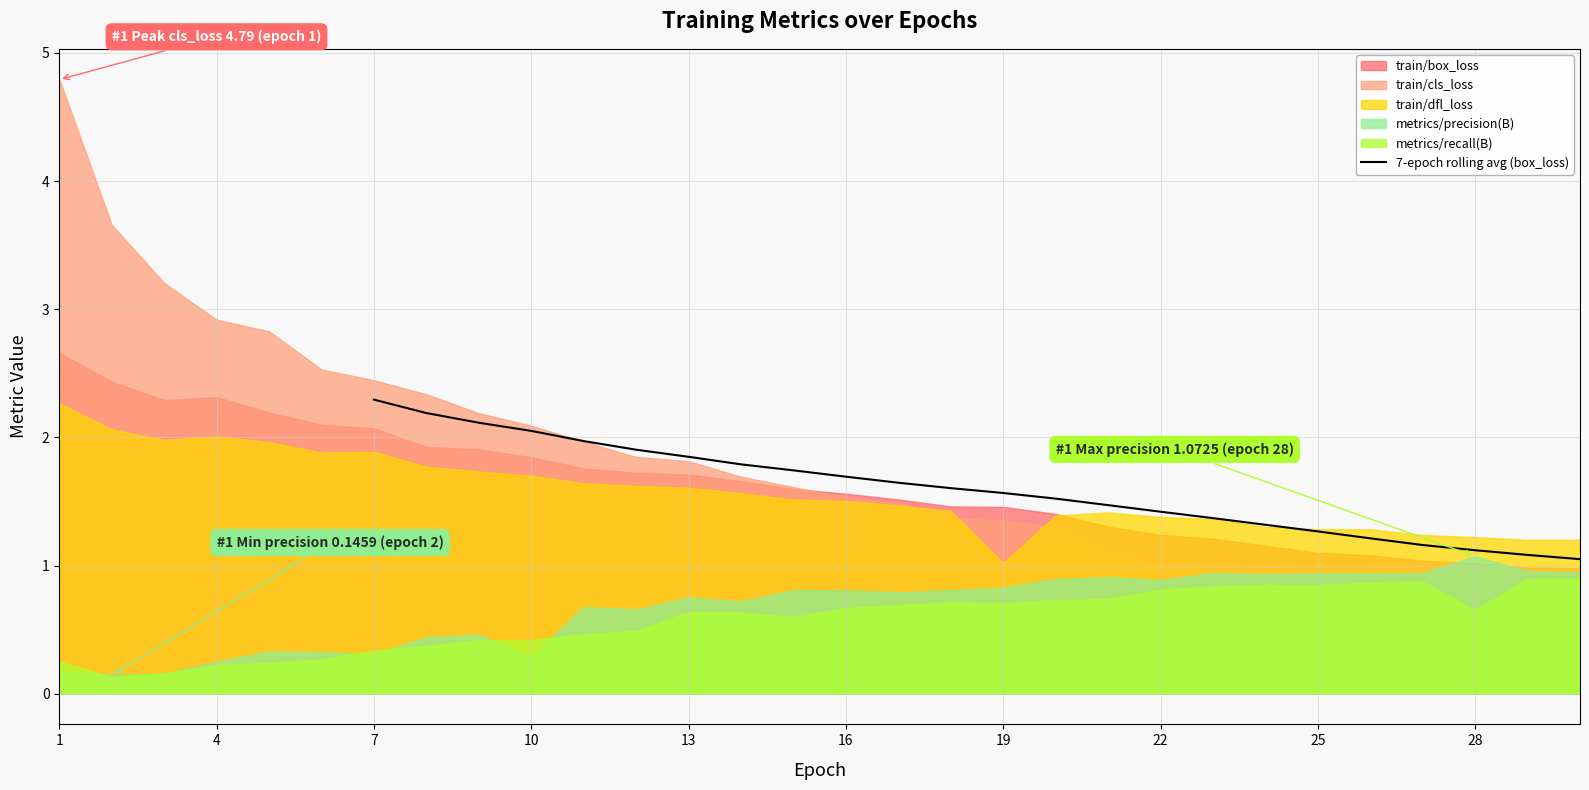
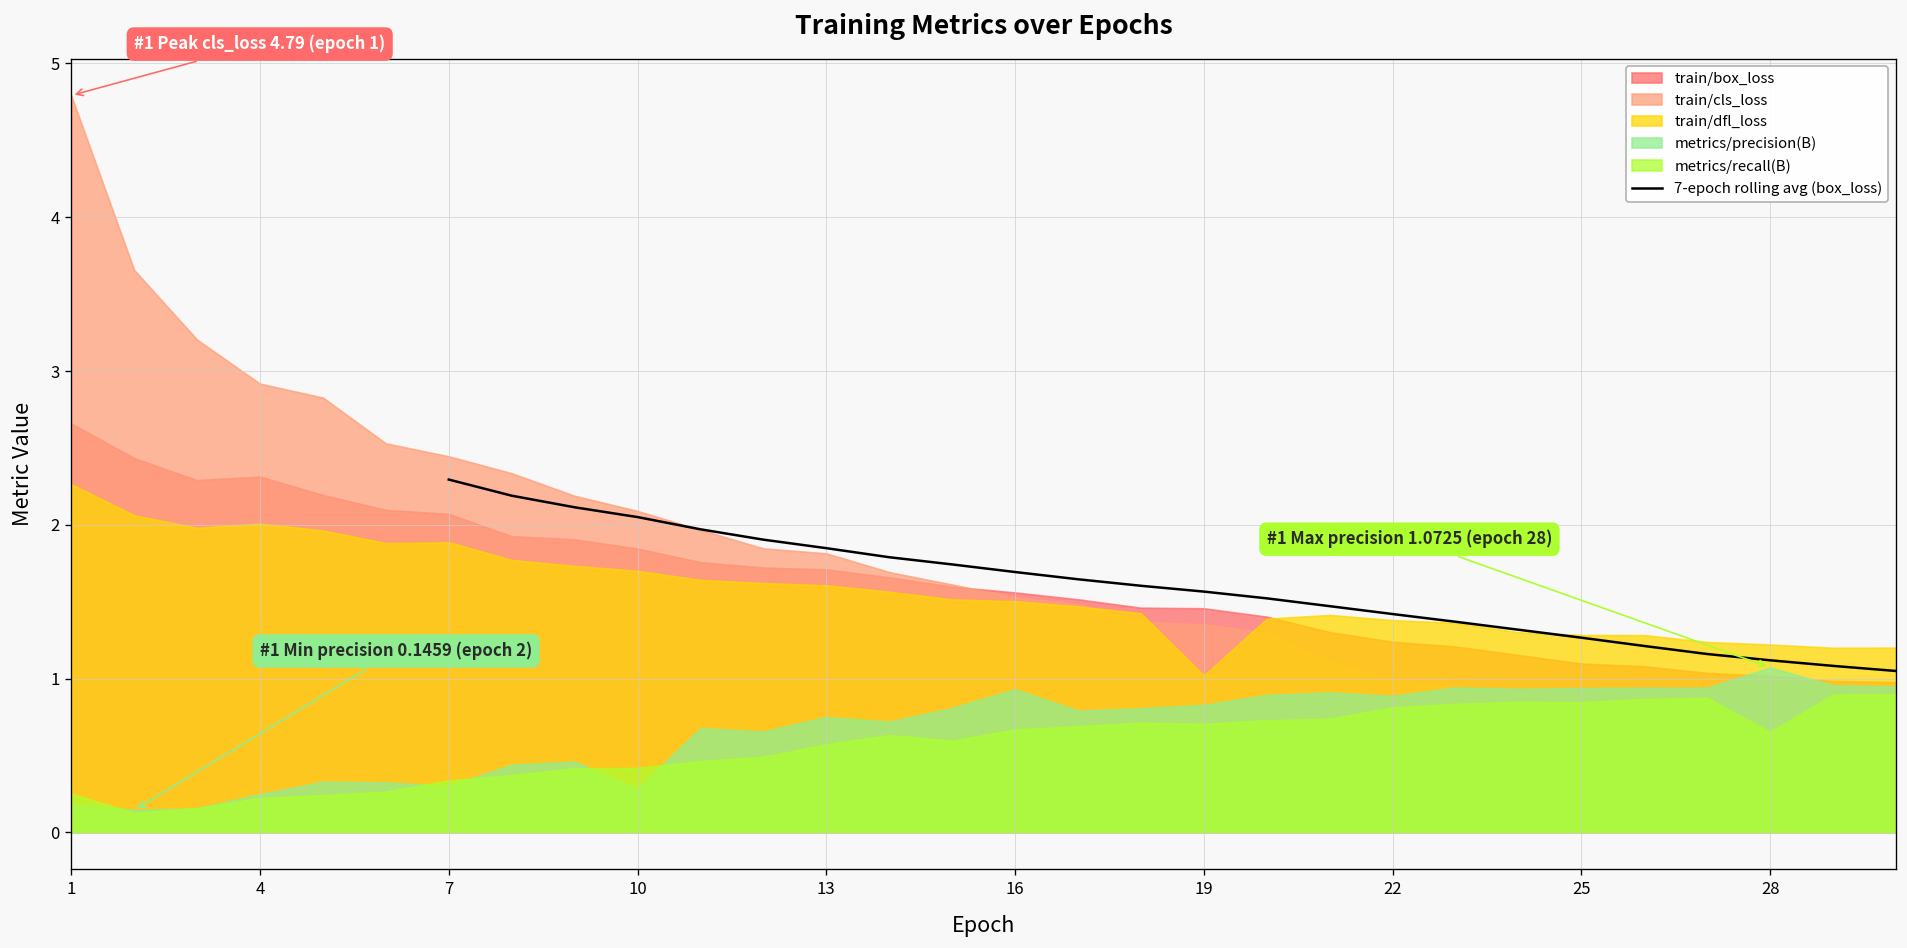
  {
    "7-epoch rolling avg (box_loss)": {
      "7": 2.29,
      "10": 2.05,
      "13": 1.85,
      "16": 1.69,
      "19": 1.57,
      "28": 1.12
    },
    "train/dfl_loss": {
      "1": 2.26,
      "4": 2.01,
      "7": 1.89,
      "10": 1.70,
      "13": 1.61,
      "16": 1.50,
      "19": 1.02,
      "28": 1.22
    },
    "metrics/precision(B)": {
      "1": 0.18,
      "10": 0.28,
      "13": 0.75,
-     "16": 0.80,
+     "16": 0.93,
      "19": 0.83,
      "22": 0.89,
      "25": 0.94,
      "28": 1.07
    },
    "metrics/recall(B)": {
      "1": 0.25,
      "10": 0.42,
-     "13": 0.64,
+     "13": 0.57,
      "16": 0.67,
      "19": 0.71,
      "22": 0.81,
      "28": 0.65
    }
  }
